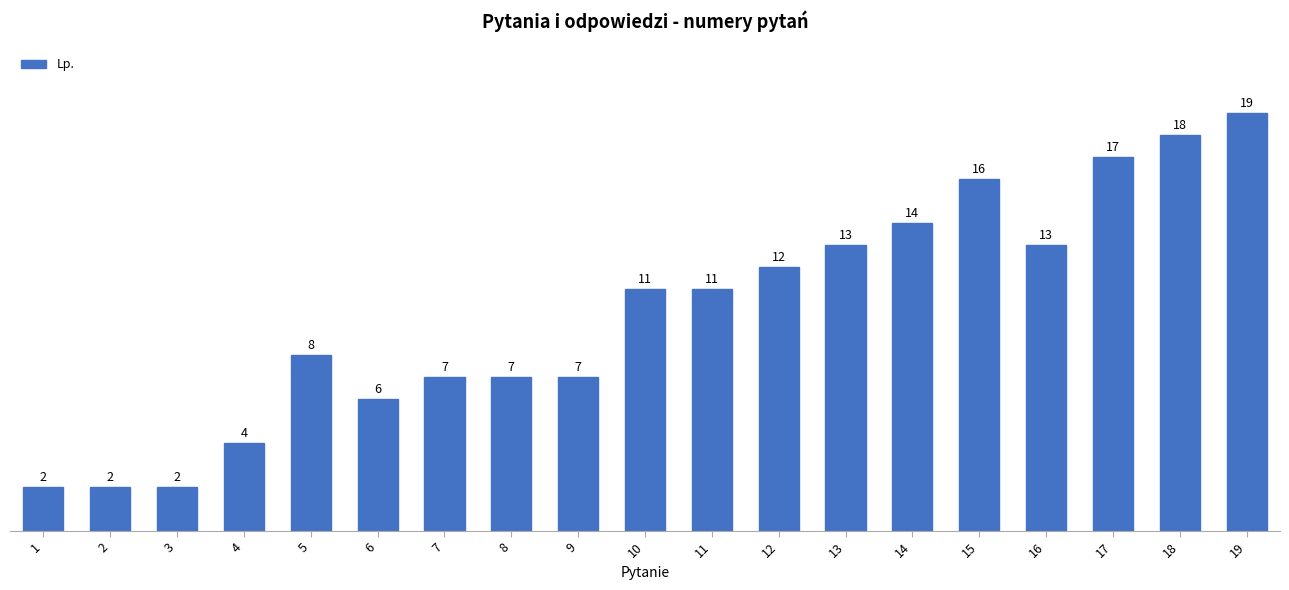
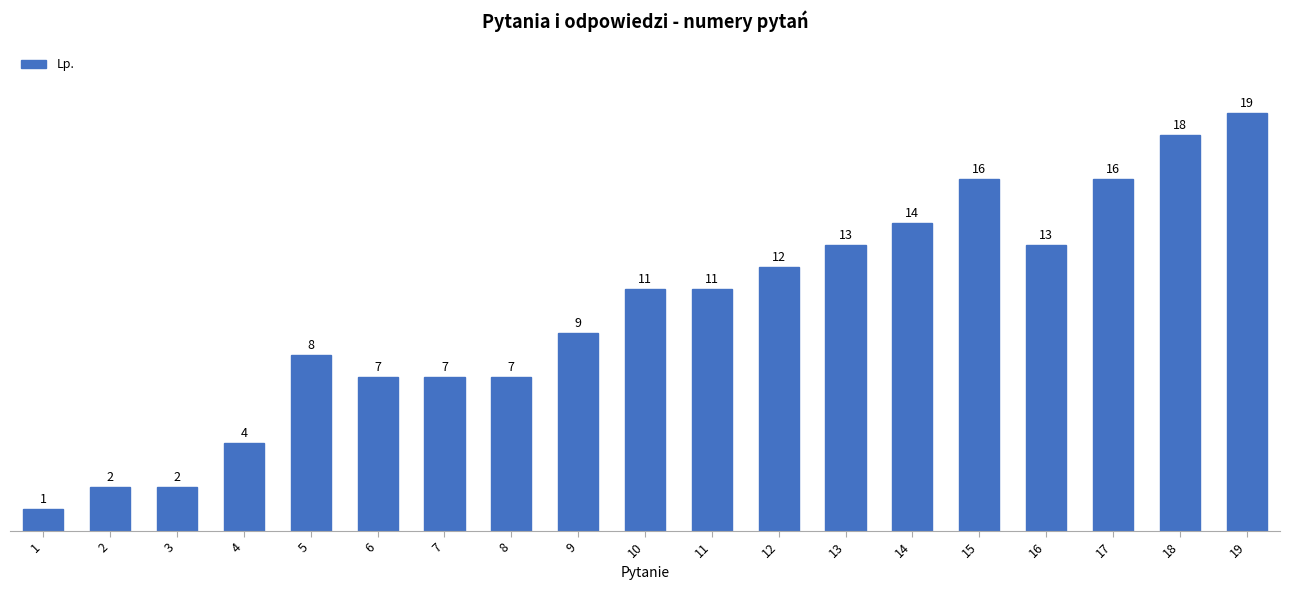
  {
-   "1": 2,
+   "1": 1,
    "2": 2,
    "3": 2,
    "4": 4,
    "5": 8,
-   "6": 6,
+   "6": 7,
    "7": 7,
    "8": 7,
-   "9": 7,
+   "9": 9,
    "10": 11,
    "11": 11,
    "12": 12,
    "13": 13,
    "14": 14,
    "15": 16,
    "16": 13,
-   "17": 17,
+   "17": 16,
    "18": 18,
    "19": 19
  }
